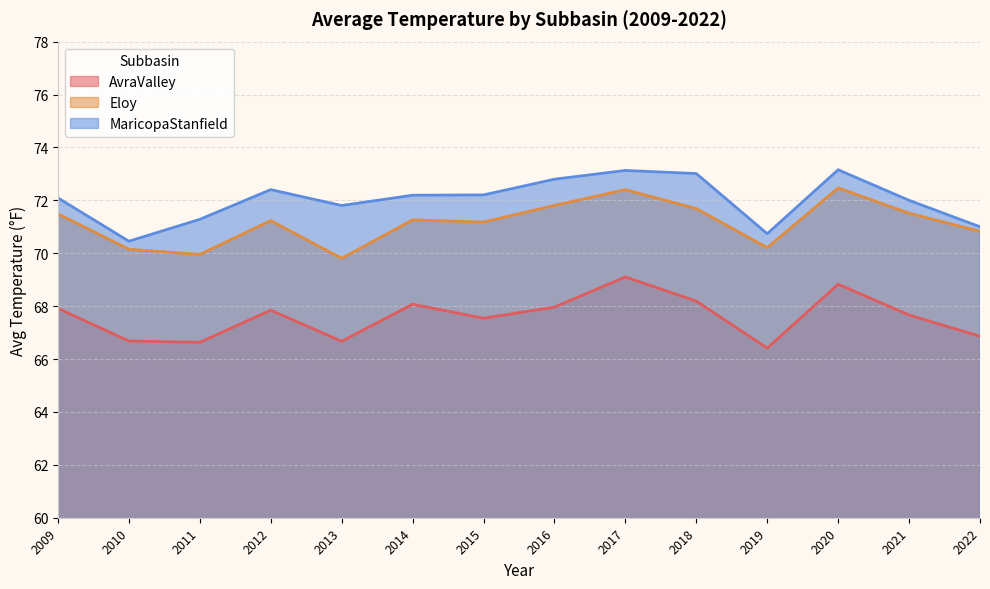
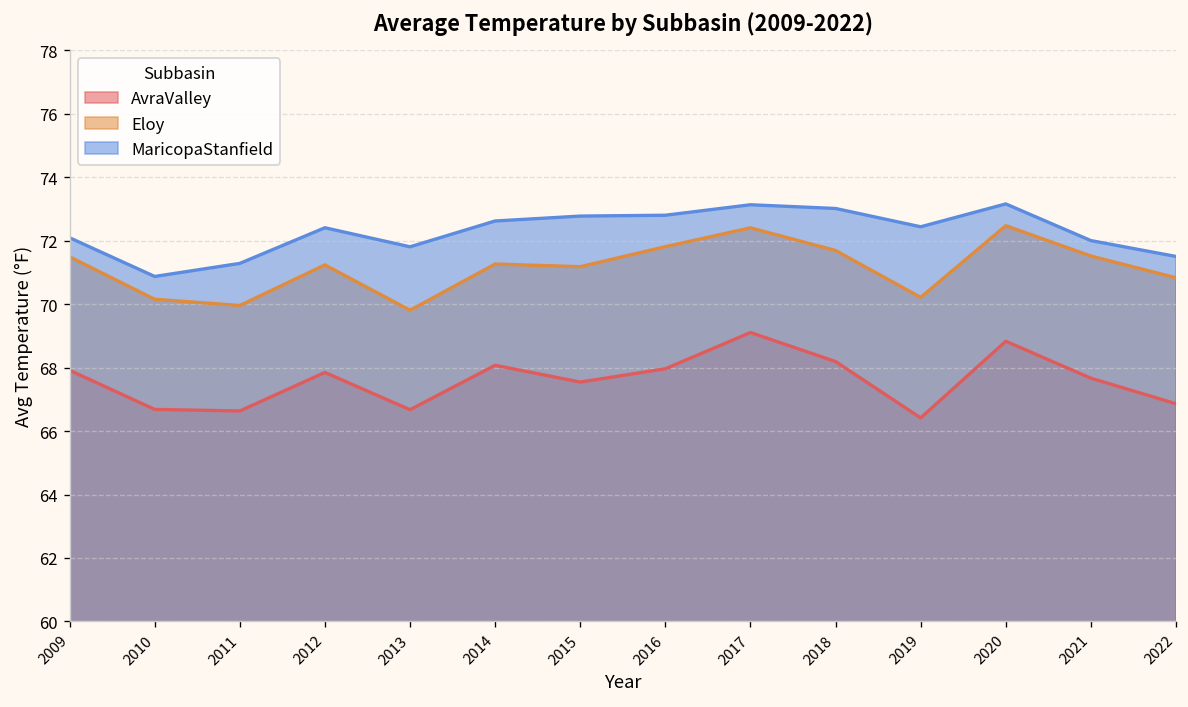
  {
    "MaricopaStanfield": {
      "2009": 72.1,
-     "2010": 70.5,
+     "2010": 70.9,
      "2011": 71.3,
      "2012": 72.4,
      "2013": 71.8,
-     "2014": 72.2,
-     "2015": 72.2,
+     "2014": 72.6,
+     "2015": 72.8,
      "2016": 72.8,
      "2017": 73.1,
      "2018": 73.0,
-     "2019": 70.7,
+     "2019": 72.4,
      "2020": 73.2,
      "2021": 72.0,
-     "2022": 71.0
+     "2022": 71.5
    }
  }
